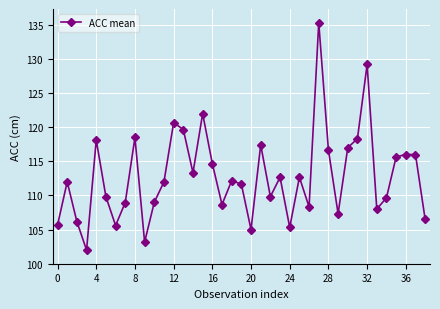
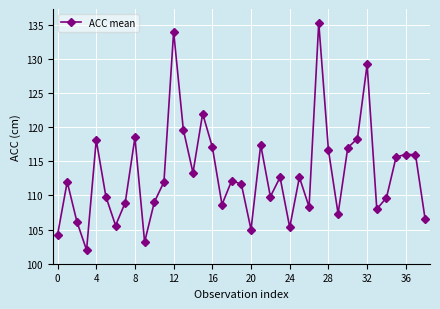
  {
-   "0": 106,
+   "0": 104,
    "4": 118,
    "8": 119,
-   "12": 121,
-   "16": 115,
+   "12": 134,
+   "16": 117,
    "20": 105,
    "24": 105,
    "28": 117,
    "32": 129,
    "36": 116
  }
